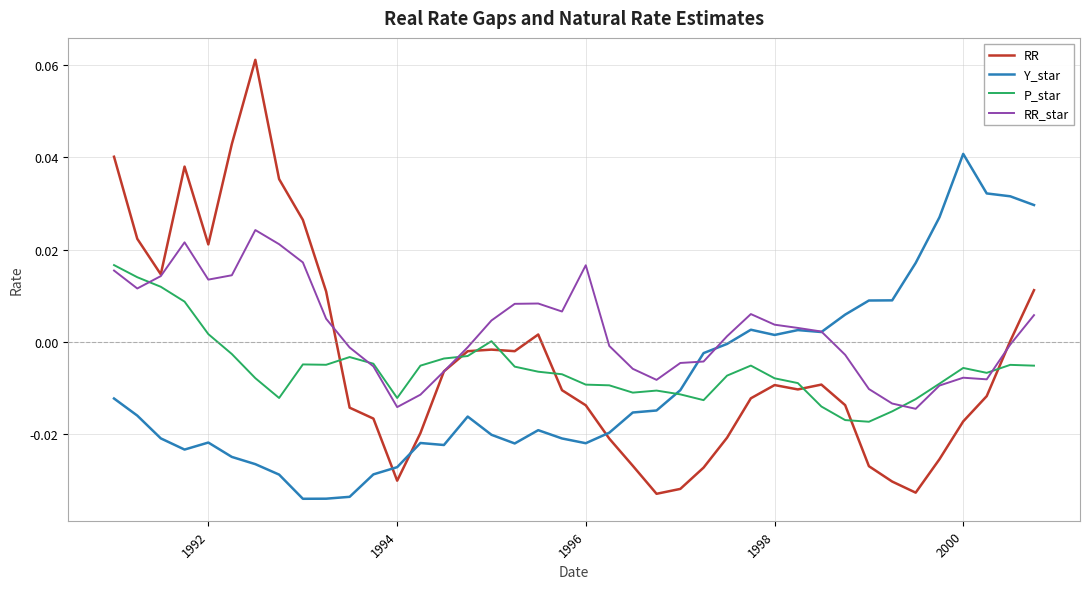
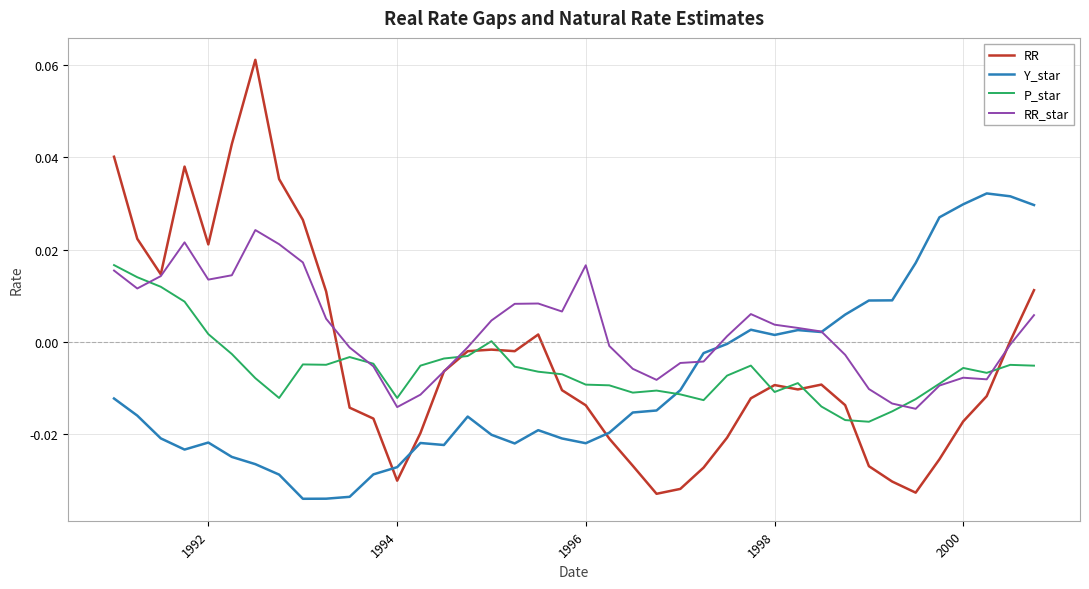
  {
    "RR": {
      "1992": 0.021,
      "1994": -0.030,
      "1996": -0.014,
      "1998": -0.009,
      "2000": -0.017
    },
    "Y_star": {
      "1992": -0.022,
      "1994": -0.027,
      "1996": -0.022,
      "1998": 0.001,
-     "2000": 0.041
+     "2000": 0.030
    },
    "P_star": {
      "1992": 0.002,
      "1994": -0.012,
      "1996": -0.009,
-     "1998": -0.008,
+     "1998": -0.011,
      "2000": -0.006
    },
    "RR_star": {
      "1992": 0.013,
      "1994": -0.014,
      "1996": 0.017,
      "1998": 0.004,
      "2000": -0.008
    }
  }
